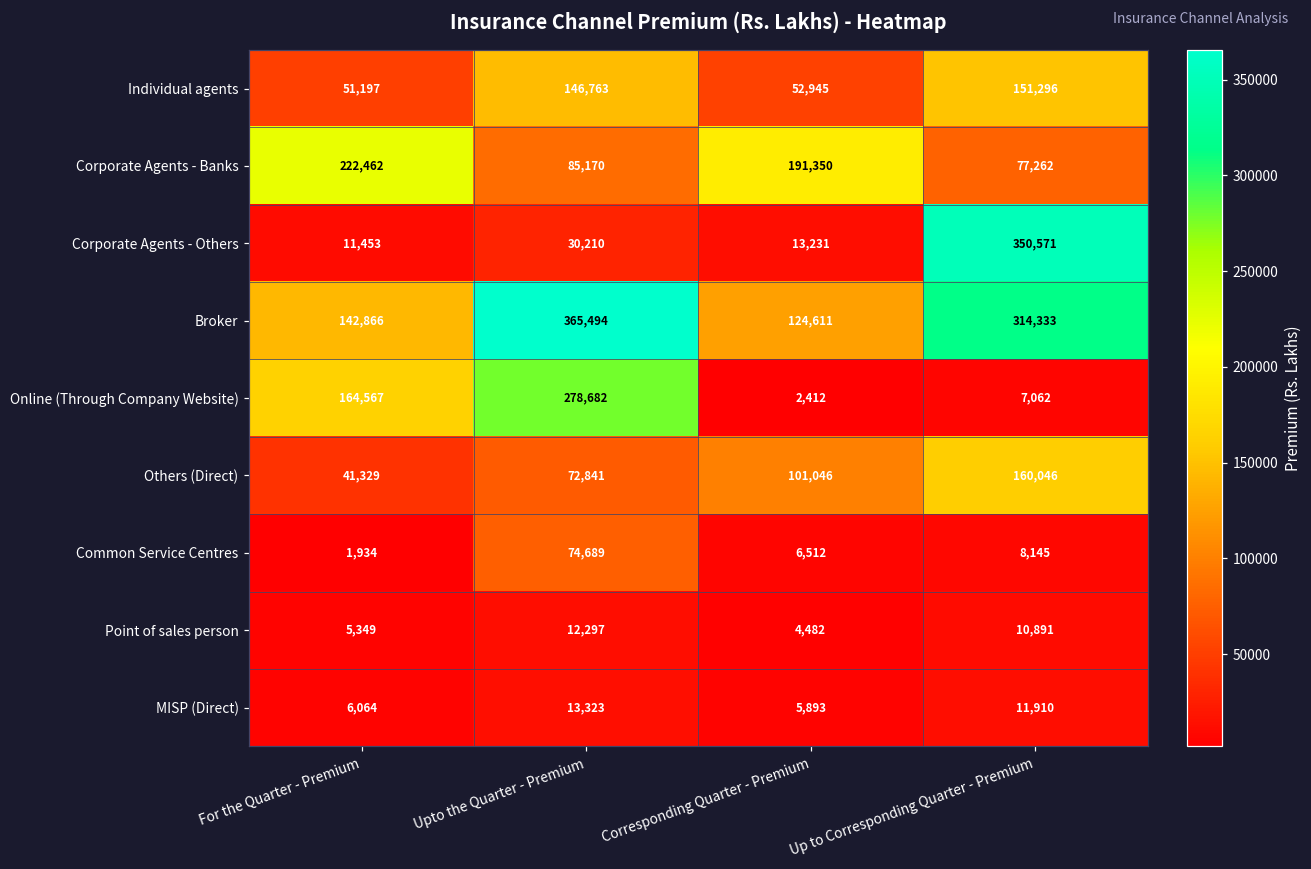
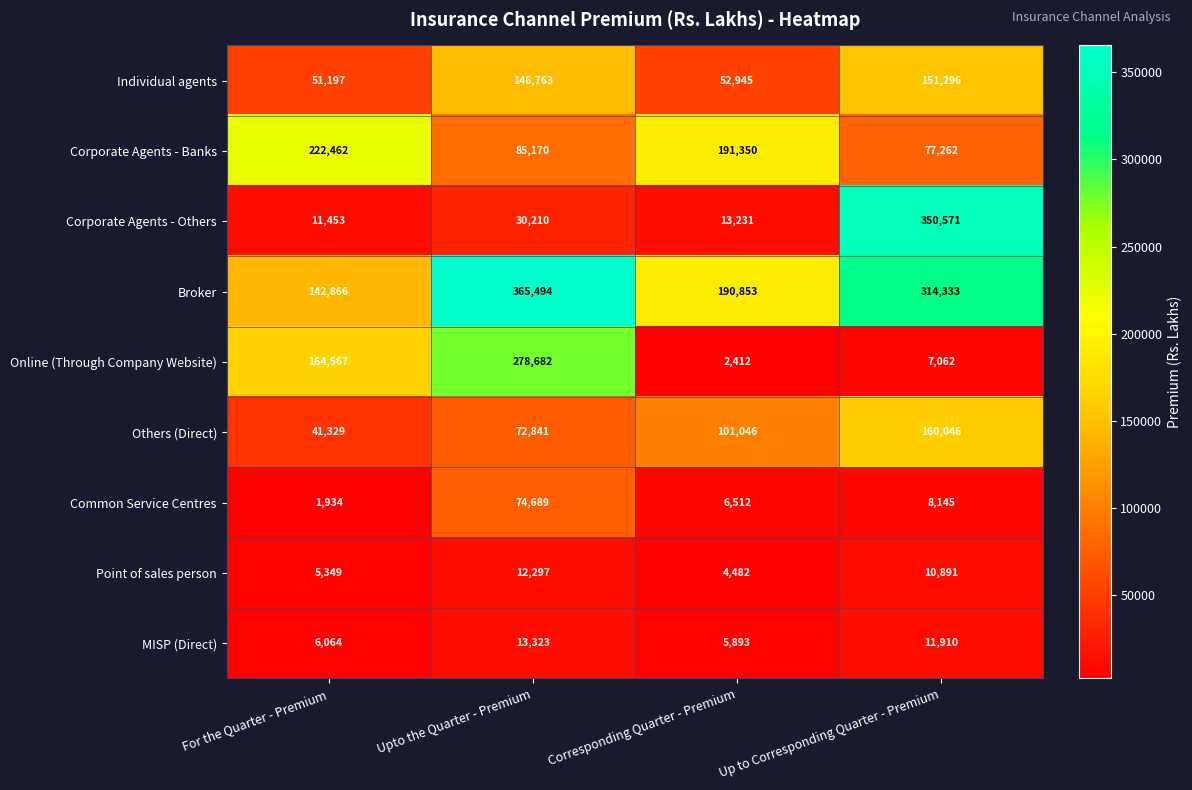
  {
    "Individual agents": {
      "For the Quarter - Premium": "51,197",
      "Upto the Quarter - Premium": "146,763",
      "Corresponding Quarter - Premium": "52,945",
      "Up to Corresponding Quarter - Premium": "151,296"
    },
    "Corporate Agents - Banks": {
      "For the Quarter - Premium": "222,462",
      "Upto the Quarter - Premium": "85,170",
      "Corresponding Quarter - Premium": "191,350",
      "Up to Corresponding Quarter - Premium": "77,262"
    },
    "Corporate Agents - Others": {
      "For the Quarter - Premium": "11,453",
      "Upto the Quarter - Premium": "30,210",
      "Corresponding Quarter - Premium": "13,231",
      "Up to Corresponding Quarter - Premium": "350,571"
    },
    "Broker": {
      "For the Quarter - Premium": "142,866",
      "Upto the Quarter - Premium": "365,494",
-     "Corresponding Quarter - Premium": "124,611",
+     "Corresponding Quarter - Premium": "190,853",
      "Up to Corresponding Quarter - Premium": "314,333"
    },
    "Online (Through Company Website)": {
      "For the Quarter - Premium": "164,567",
      "Upto the Quarter - Premium": "278,682",
      "Corresponding Quarter - Premium": "2,412",
      "Up to Corresponding Quarter - Premium": "7,062"
    },
    "Others (Direct)": {
      "For the Quarter - Premium": "41,329",
      "Upto the Quarter - Premium": "72,841",
      "Corresponding Quarter - Premium": "101,046",
      "Up to Corresponding Quarter - Premium": "160,046"
    },
    "Common Service Centres": {
      "For the Quarter - Premium": "1,934",
      "Upto the Quarter - Premium": "74,689",
      "Corresponding Quarter - Premium": "6,512",
      "Up to Corresponding Quarter - Premium": "8,145"
    },
    "Point of sales person": {
      "For the Quarter - Premium": "5,349",
      "Upto the Quarter - Premium": "12,297",
      "Corresponding Quarter - Premium": "4,482",
      "Up to Corresponding Quarter - Premium": "10,891"
    },
    "MISP (Direct)": {
      "For the Quarter - Premium": "6,064",
      "Upto the Quarter - Premium": "13,323",
      "Corresponding Quarter - Premium": "5,893",
      "Up to Corresponding Quarter - Premium": "11,910"
    }
  }
